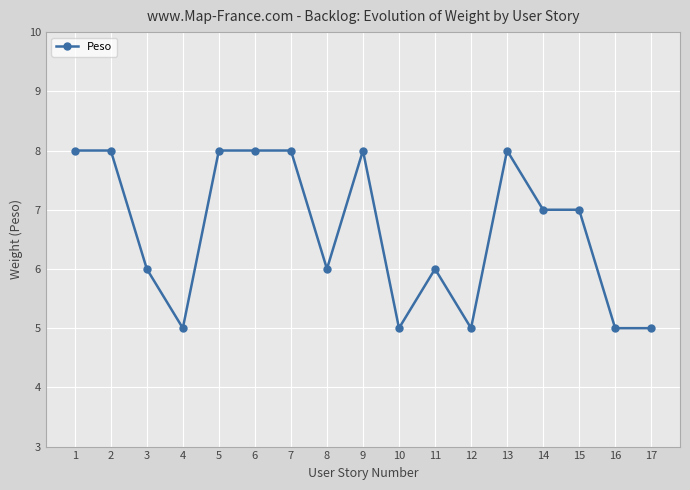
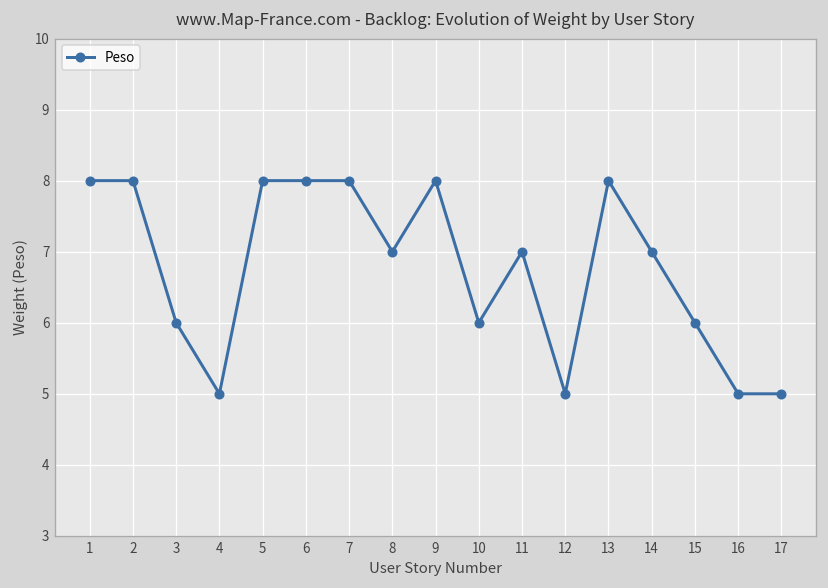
  {
    "1": 8,
    "2": 8,
    "3": 6,
    "4": 5,
    "5": 8,
    "6": 8,
    "7": 8,
-   "8": 6,
+   "8": 7,
    "9": 8,
-   "10": 5,
-   "11": 6,
+   "10": 6,
+   "11": 7,
    "12": 5,
    "13": 8,
    "14": 7,
-   "15": 7,
+   "15": 6,
    "16": 5,
    "17": 5
  }
